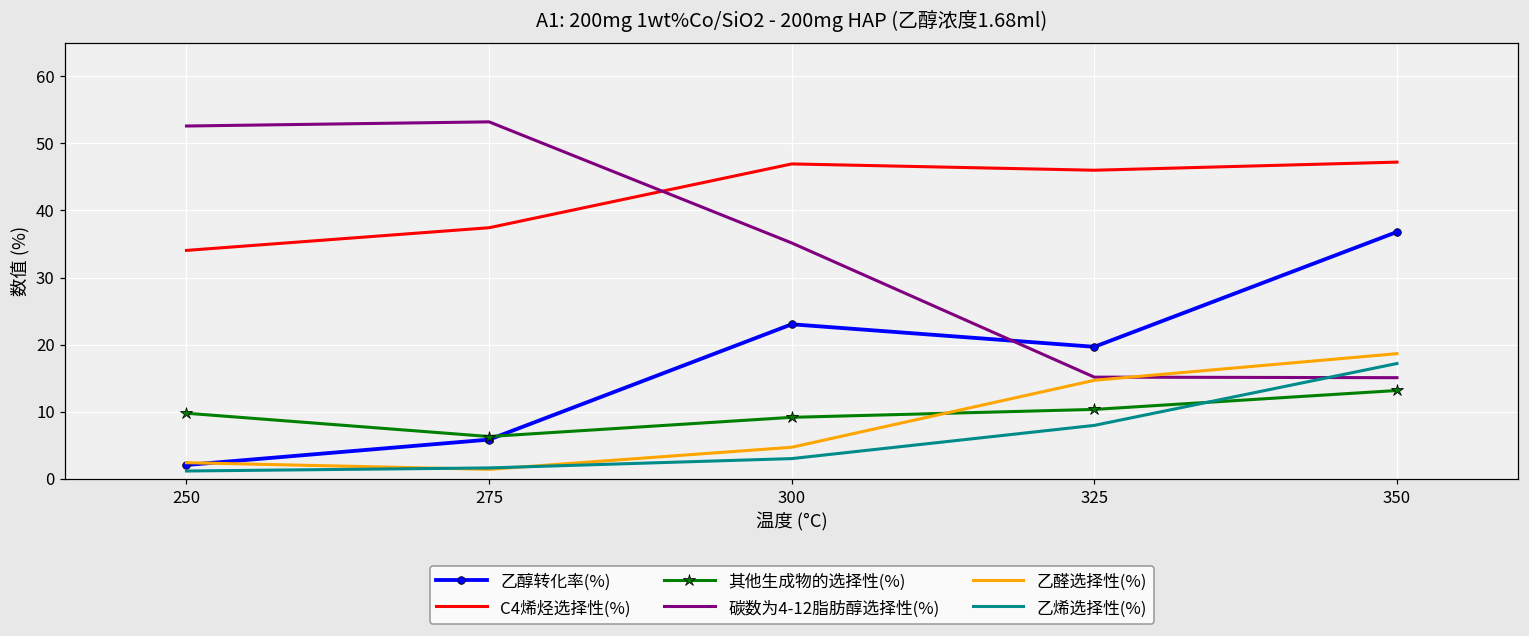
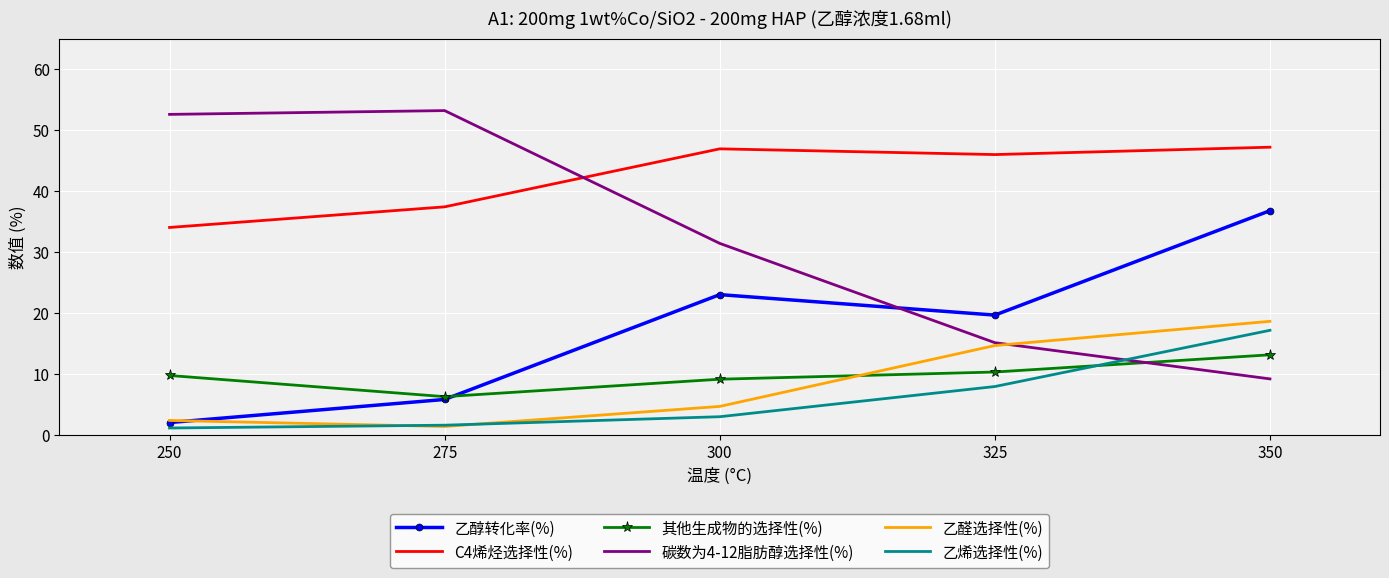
  {
    "乙醇转化率(%)": {
      "275": 6,
      "300": 23,
      "325": 20,
      "350": 37
    },
    "C4烯烃选择性(%)": {
      "250": 34,
      "275": 37,
      "300": 47,
      "325": 46,
      "350": 47
    },
    "其他生成物的选择性(%)": {
      "250": 10,
      "275": 6,
      "300": 9,
      "325": 10,
      "350": 13
    },
    "碳数为4-12脂肪醇选择性(%)": {
      "250": 53,
      "275": 53,
-     "300": 35,
+     "300": 31,
      "325": 15,
-     "350": 15
+     "350": 9
    },
    "乙醛选择性(%)": {
      "300": 5,
      "325": 15,
      "350": 19
    },
    "乙烯选择性(%)": {
      "250": 1,
      "300": 3,
      "325": 8,
      "350": 17
    }
  }
